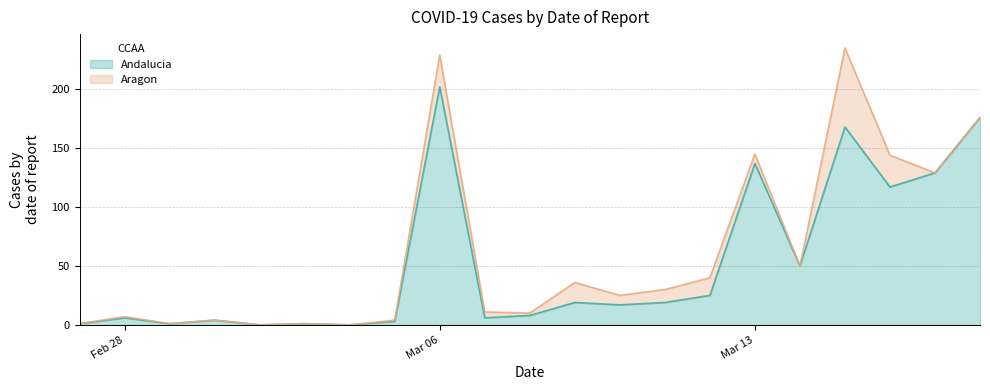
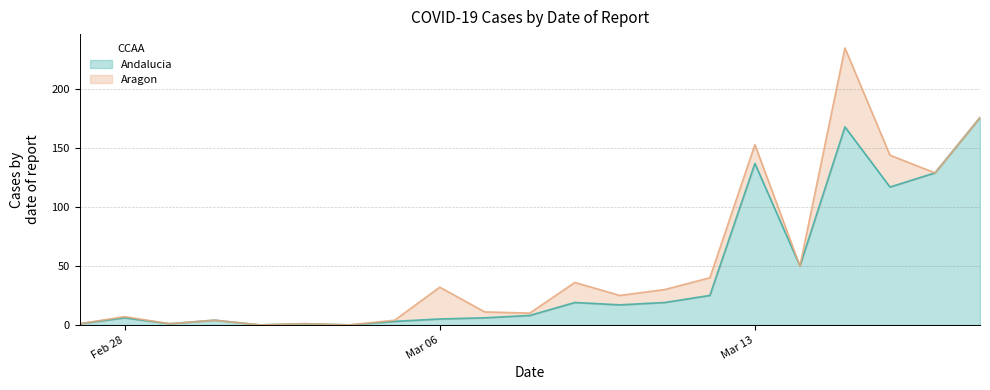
  {
    "Andalucia": {
-     "Mar 06": 202,
+     "Mar 06": 5,
      "Mar 13": 137
    },
    "Aragon": {
      "Mar 06": 27,
-     "Mar 13": 8
+     "Mar 13": 16
    }
  }
